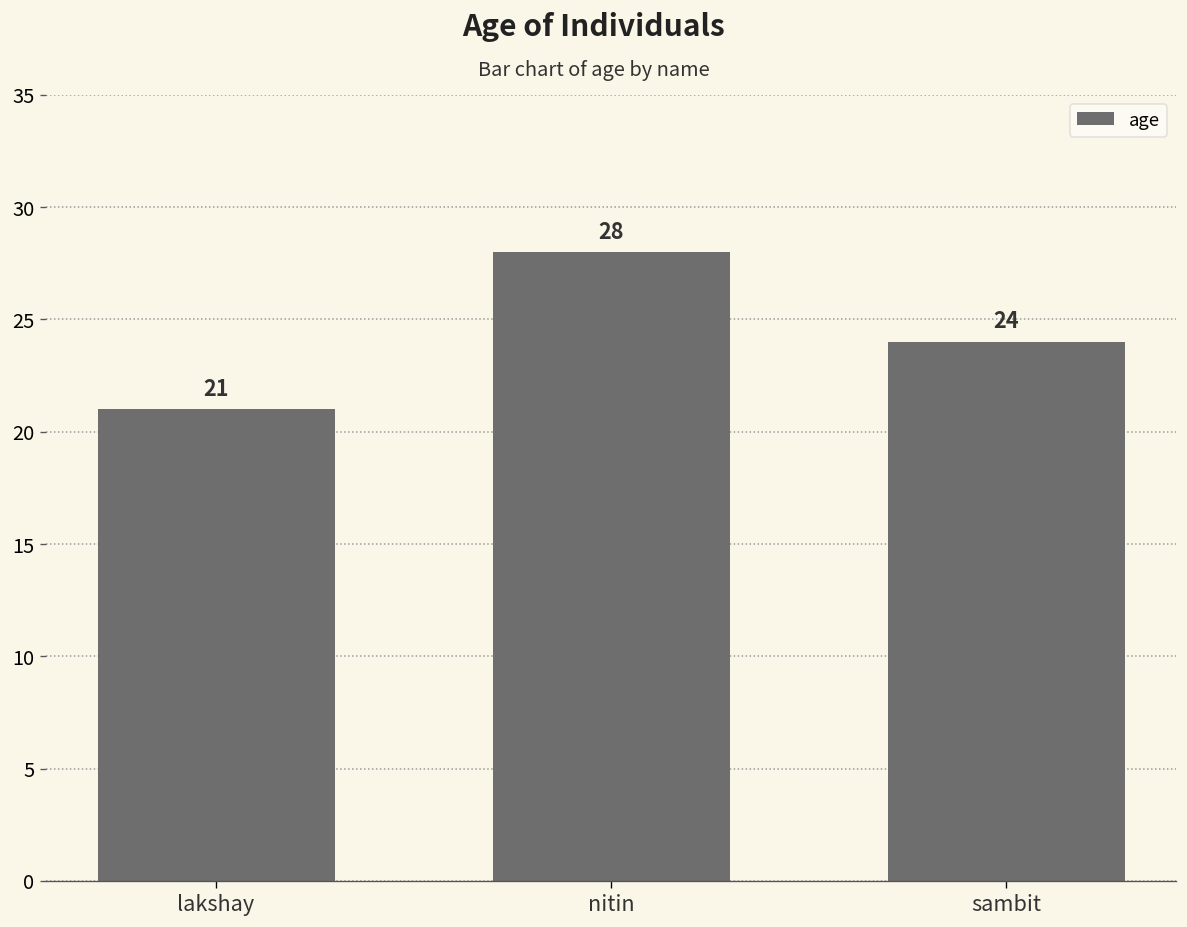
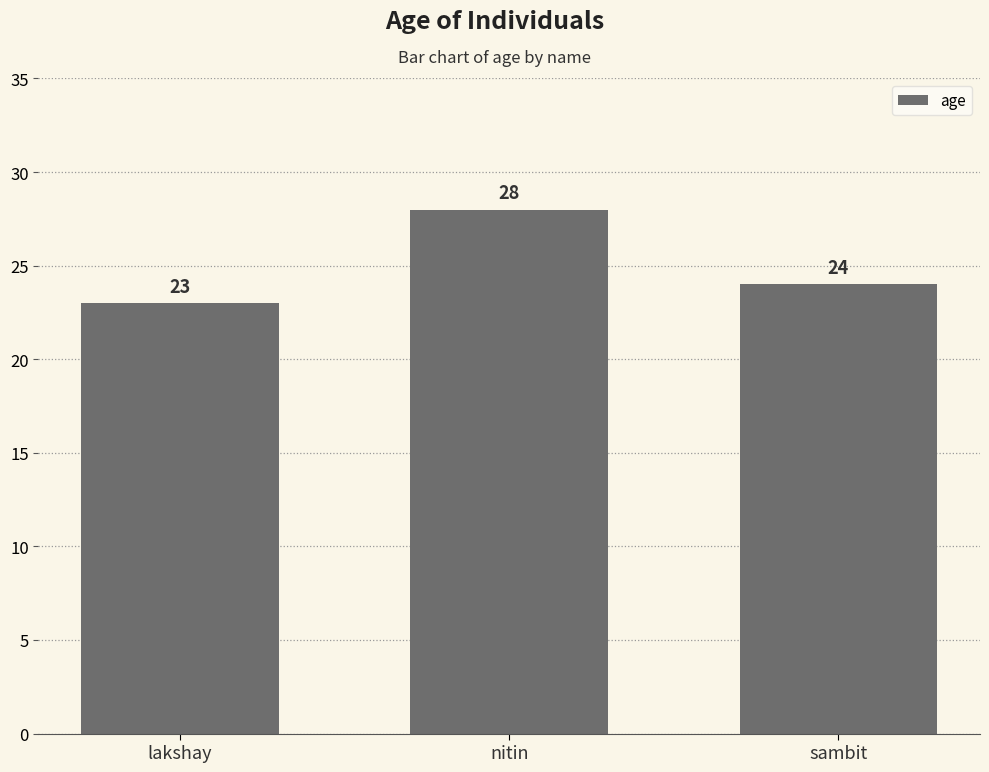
  {
-   "lakshay": 21,
+   "lakshay": 23,
    "nitin": 28,
    "sambit": 24
  }
